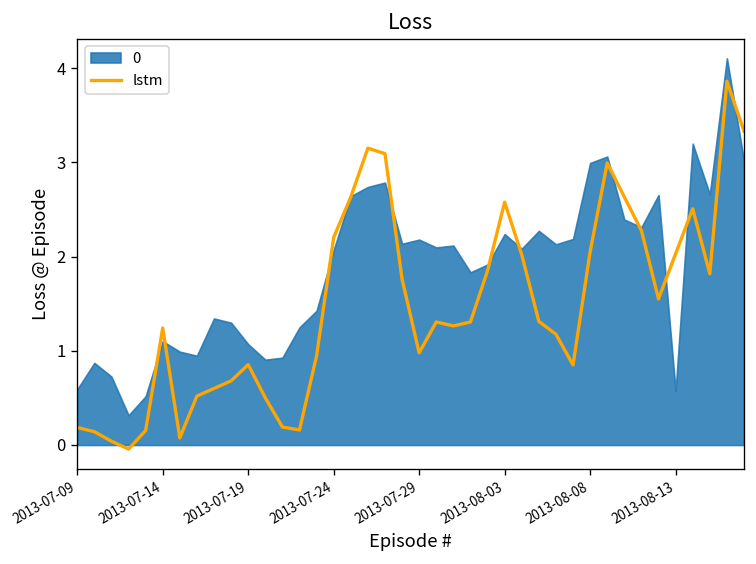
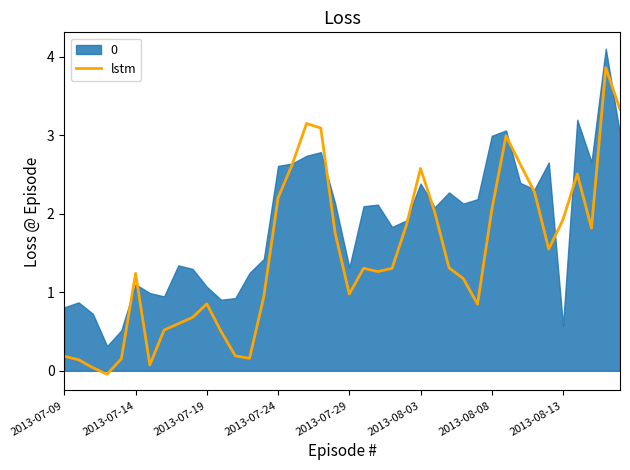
  {
    "0": {
-     "2013-07-09": 0.6,
+     "2013-07-09": 0.8,
      "2013-07-14": 1.1,
      "2013-07-19": 1.1,
-     "2013-07-24": 2.1,
-     "2013-07-29": 2.2,
-     "2013-08-03": 2.2,
+     "2013-07-24": 2.6,
+     "2013-07-29": 1.3,
+     "2013-08-03": 2.4,
      "2013-08-08": 3.0,
      "2013-08-13": 0.6
    },
    "lstm": {
      "2013-07-09": 0.2,
      "2013-07-14": 1.2,
      "2013-07-19": 0.9,
      "2013-07-24": 2.2,
      "2013-07-29": 1.0,
      "2013-08-03": 2.6,
      "2013-08-08": 2.1,
-     "2013-08-13": 2.0
+     "2013-08-13": 1.9
    }
  }
